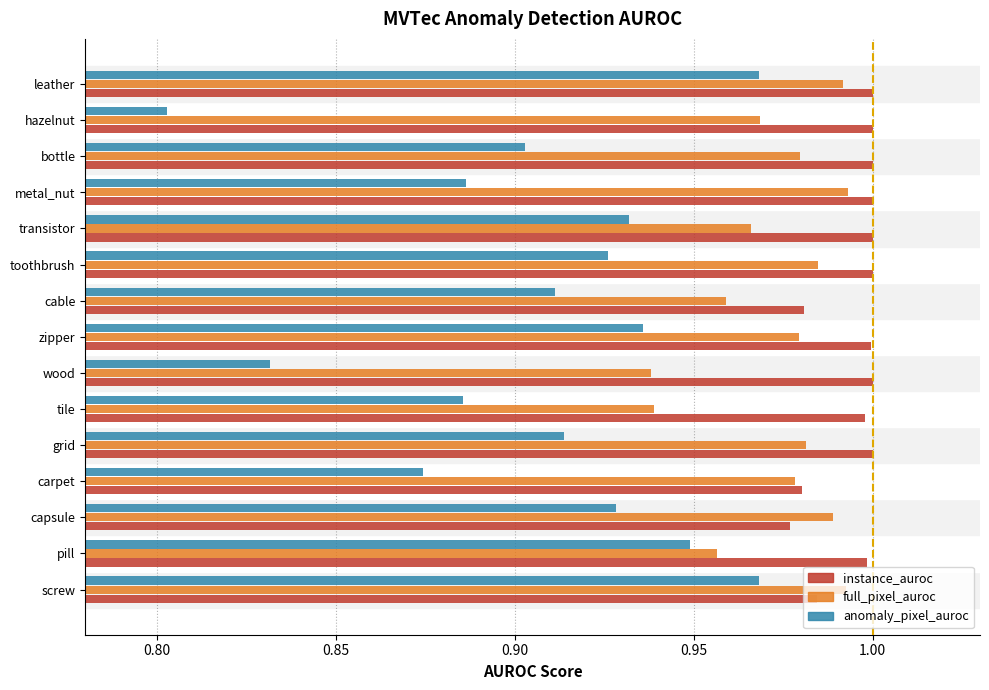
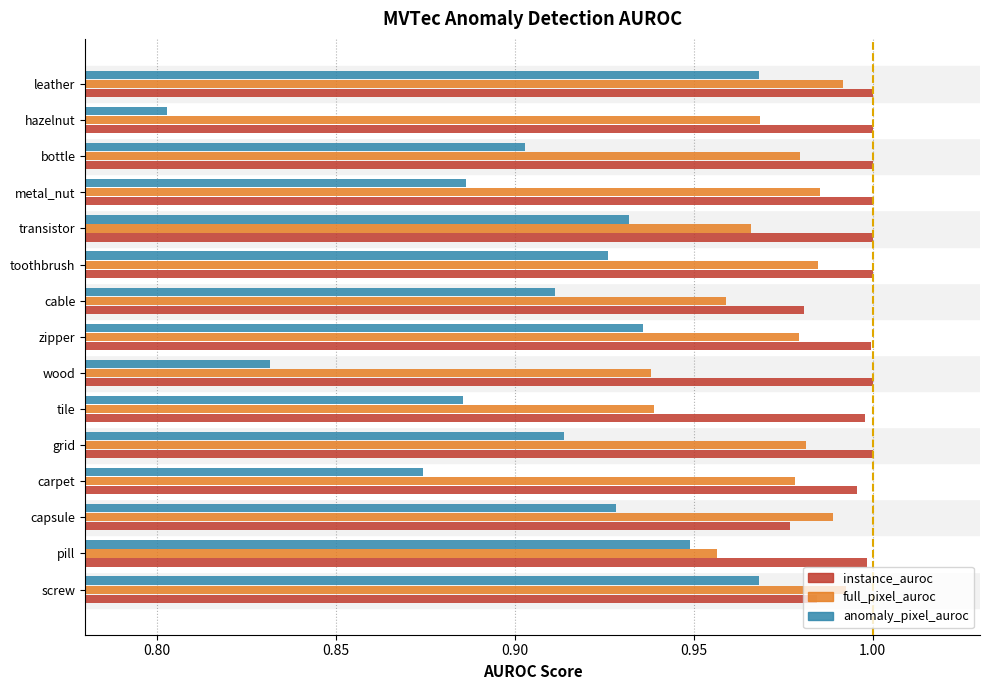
  {
    "instance_auroc": {
      "leather": 1.000,
      "hazelnut": 1.000,
      "bottle": 1.000,
      "metal_nut": 1.000,
      "transistor": 1.000,
      "toothbrush": 1.000,
      "cable": 0.981,
      "zipper": 0.999,
      "wood": 1.000,
      "tile": 0.998,
      "grid": 1.000,
-     "carpet": 0.980,
+     "carpet": 0.996,
      "capsule": 0.977,
      "pill": 0.998
    },
    "full_pixel_auroc": {
      "leather": 0.992,
      "hazelnut": 0.969,
      "bottle": 0.980,
-     "metal_nut": 0.993,
+     "metal_nut": 0.985,
      "transistor": 0.966,
      "toothbrush": 0.985,
      "cable": 0.959,
      "zipper": 0.979,
      "wood": 0.938,
      "tile": 0.939,
      "grid": 0.981,
      "carpet": 0.978,
      "capsule": 0.989,
      "pill": 0.956
    },
    "anomaly_pixel_auroc": {
      "leather": 0.968,
      "hazelnut": 0.803,
      "bottle": 0.903,
      "metal_nut": 0.886,
      "transistor": 0.932,
      "toothbrush": 0.926,
      "cable": 0.911,
      "zipper": 0.936,
      "wood": 0.832,
      "tile": 0.886,
      "grid": 0.914,
      "carpet": 0.875,
      "capsule": 0.928,
      "pill": 0.949,
      "screw": 0.968
    }
  }
